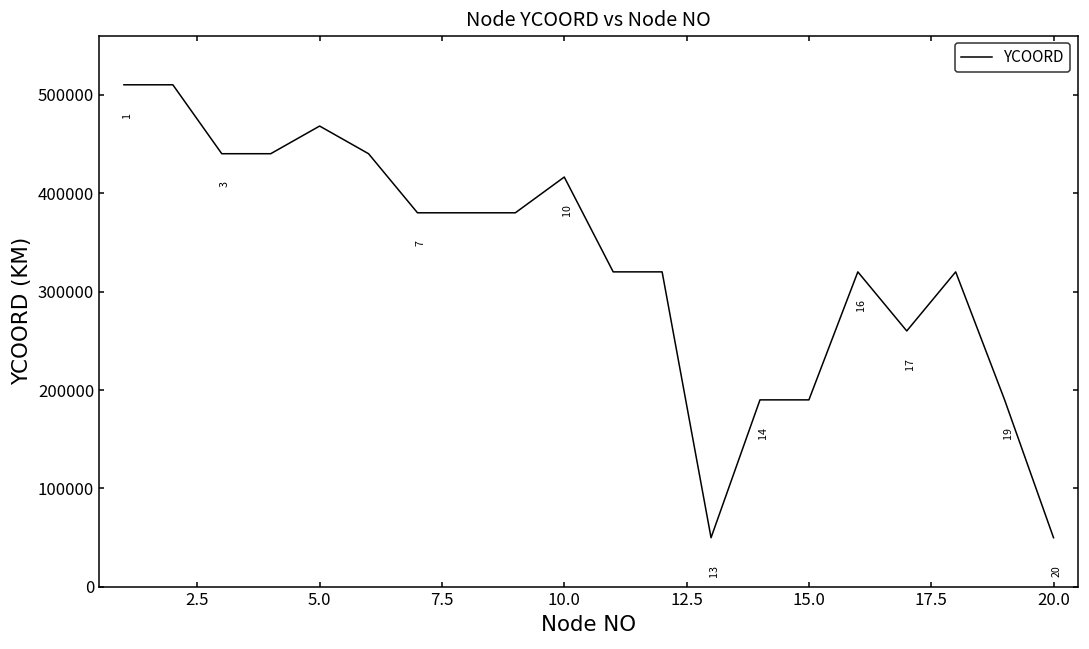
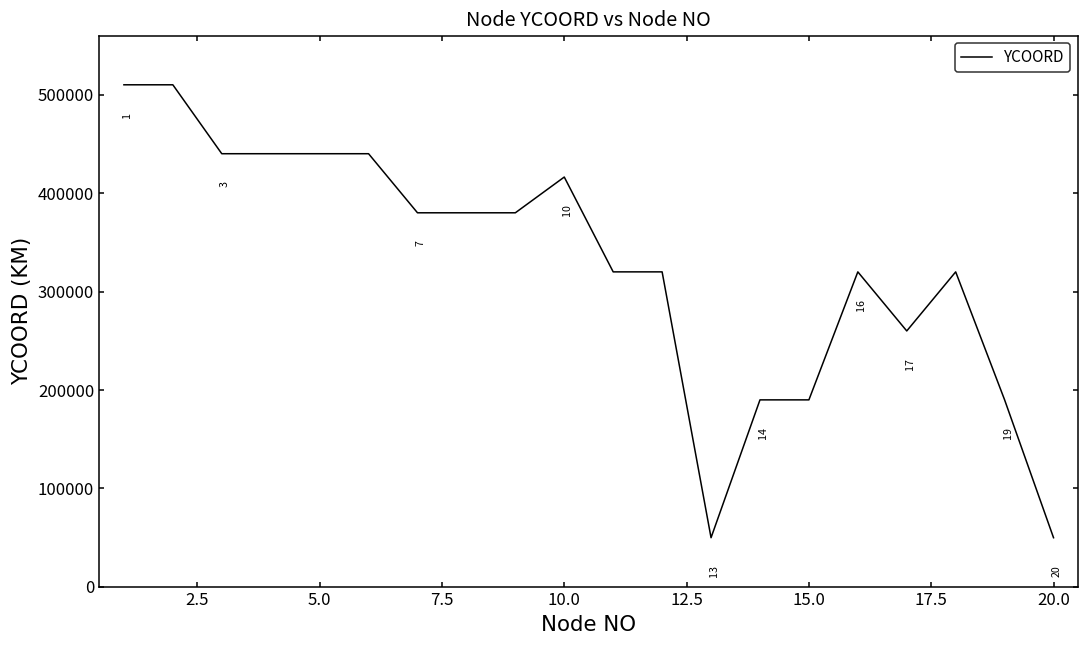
  {
-   "5.0": 470000,
+   "5.0": 440000,
    "15.0": 190000
  }
